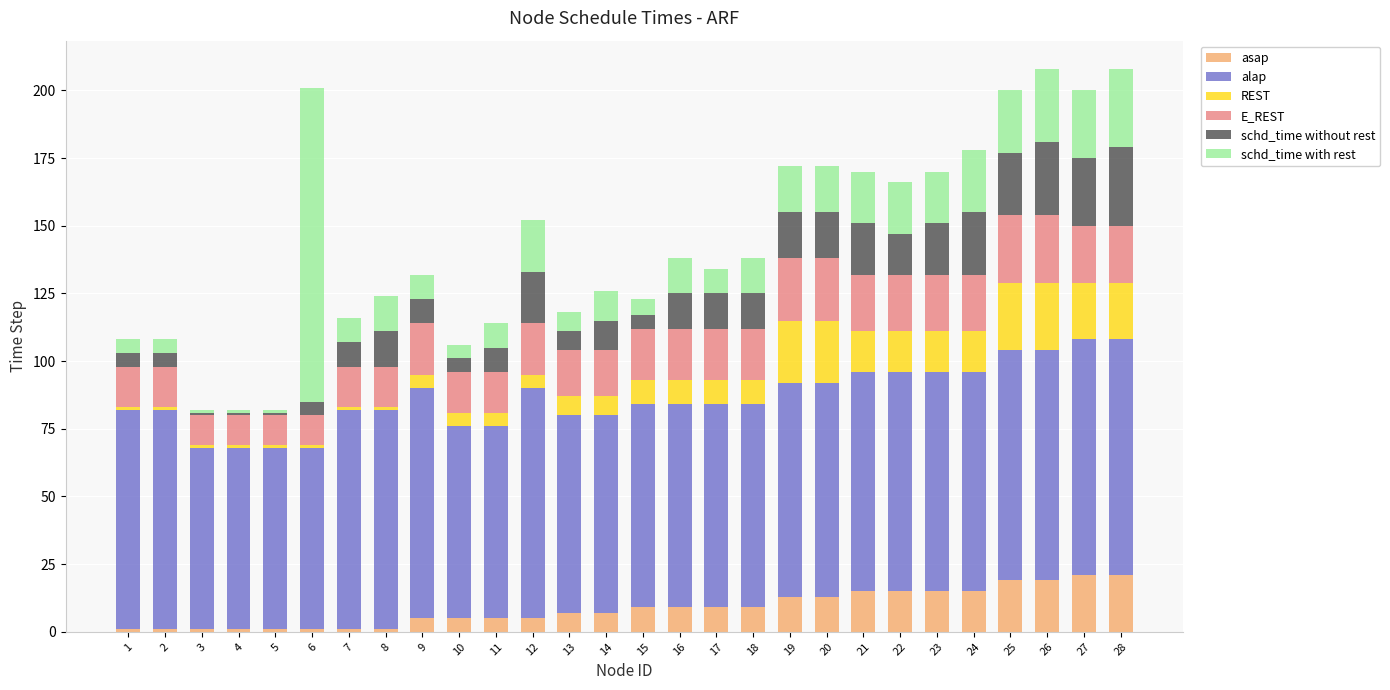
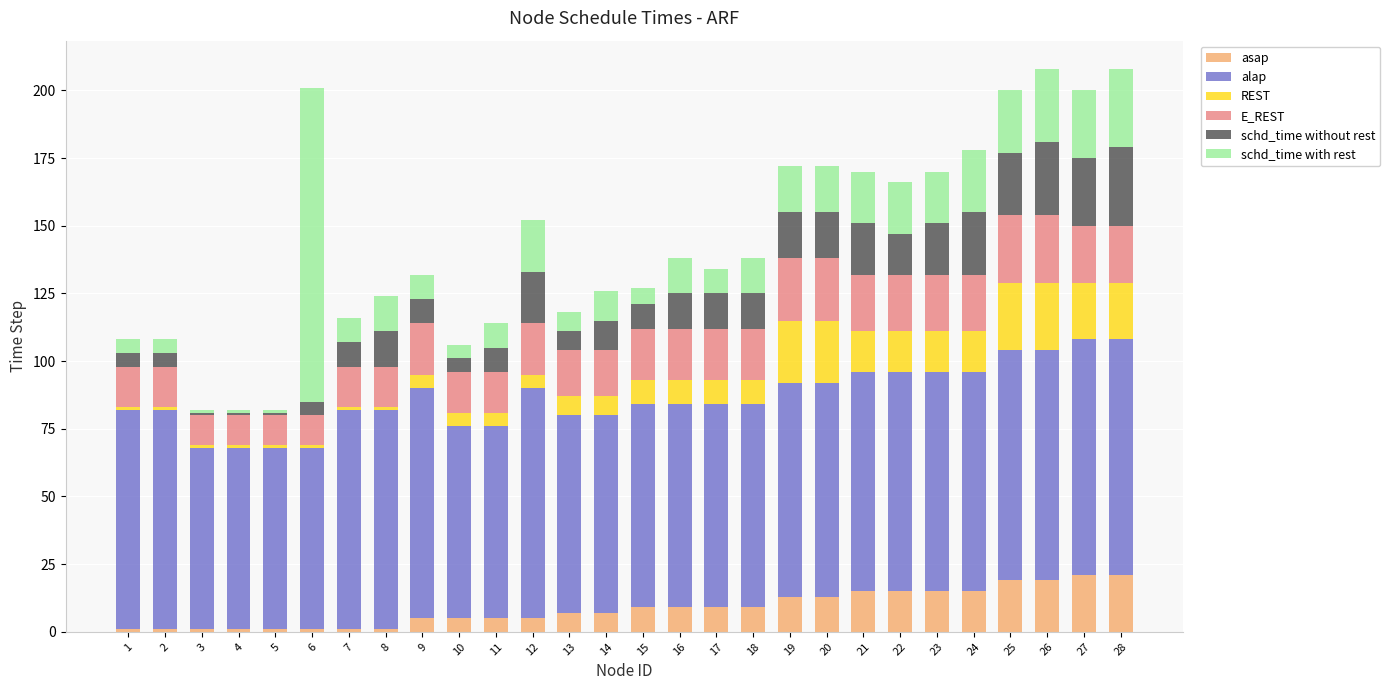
  {
    "alap": {
      "1": 81,
      "2": 81,
      "3": 67,
      "4": 67,
      "5": 67,
      "6": 67,
      "7": 81,
      "8": 81,
      "9": 85,
      "10": 71,
      "11": 71,
      "12": 85,
      "13": 73,
      "14": 73,
      "15": 75,
      "16": 75,
      "17": 75,
      "18": 75,
      "19": 79,
      "20": 79,
      "21": 81,
      "22": 81,
      "23": 81,
      "24": 81,
      "25": 85,
      "26": 85,
      "27": 87,
      "28": 87
    },
    "REST": {
      "1": 1,
      "2": 1,
      "3": 1,
      "4": 1,
      "5": 1,
      "6": 1,
      "7": 1,
      "8": 1,
      "9": 5,
      "10": 5,
      "11": 5,
      "12": 5,
      "13": 7,
      "14": 7,
      "15": 9,
      "16": 9,
      "17": 9,
      "18": 9,
      "19": 23,
      "20": 23,
      "21": 15,
      "22": 15,
      "23": 15,
      "24": 15,
      "25": 25,
      "26": 25,
      "27": 21,
      "28": 21
    },
    "schd_time without rest": {
      "1": 5,
      "2": 5,
      "3": 1,
      "4": 1,
      "5": 1,
      "6": 5,
      "7": 9,
      "8": 13,
      "9": 9,
      "10": 5,
      "11": 9,
      "12": 19,
      "13": 7,
      "14": 11,
-     "15": 5,
+     "15": 9,
      "16": 13,
      "17": 13,
      "18": 13,
      "19": 17,
      "20": 17,
      "21": 19,
      "22": 15,
      "23": 19,
      "24": 23,
      "25": 23,
      "26": 27,
      "27": 25,
      "28": 29
    },
    "schd_time with rest": {
      "1": 5,
      "2": 5,
      "3": 1,
      "4": 1,
      "5": 1,
      "6": 116,
      "7": 9,
      "8": 13,
      "9": 9,
      "10": 5,
      "11": 9,
      "12": 19,
      "13": 7,
      "14": 11,
      "15": 6,
      "16": 13,
      "17": 9,
      "18": 13,
      "19": 17,
      "20": 17,
      "21": 19,
      "22": 19,
      "23": 19,
      "24": 23,
      "25": 23,
      "26": 27,
      "27": 25,
      "28": 29
    }
  }
